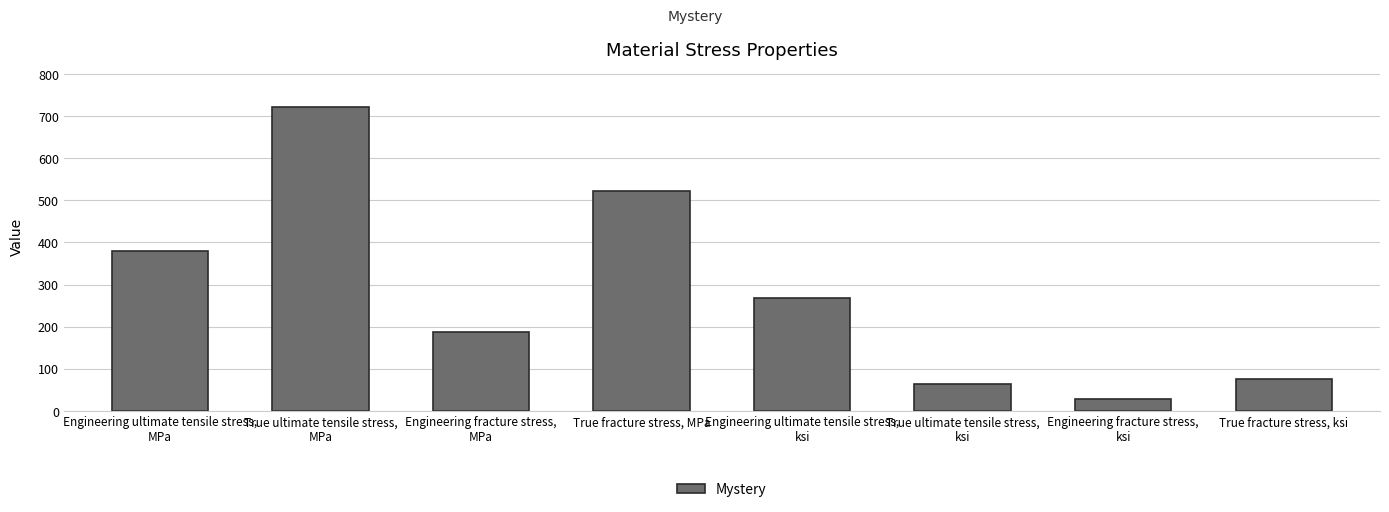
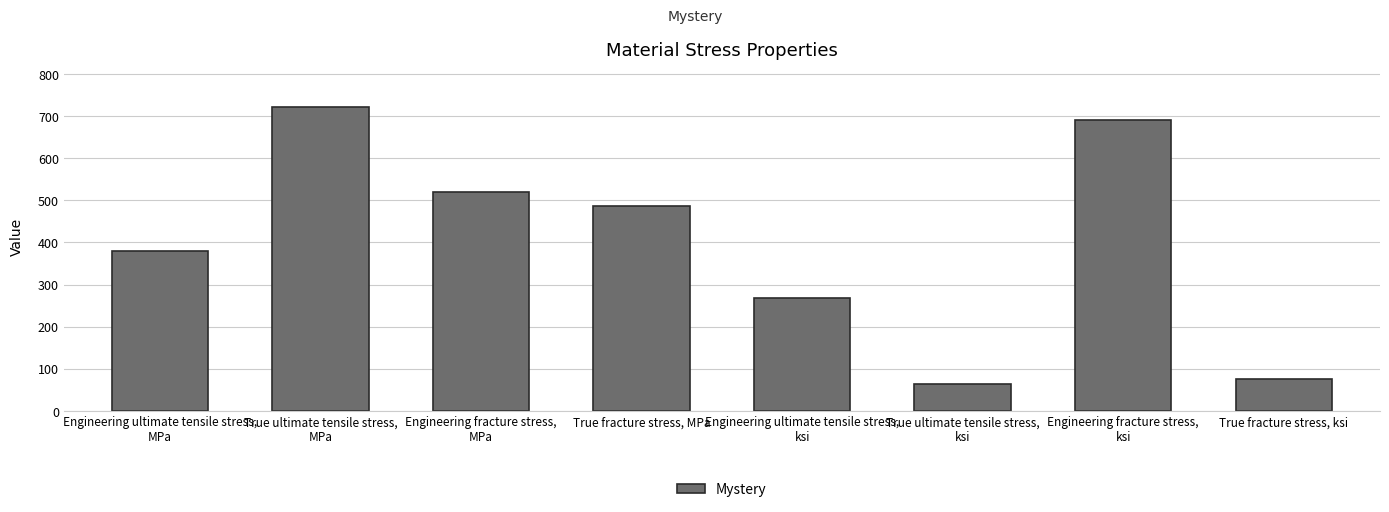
  {
    "Engineering ultimate tensile stress, MPa": 380,
    "True ultimate tensile stress, MPa": 720,
-   "Engineering fracture stress, MPa": 190,
-   "True fracture stress, MPa": 520,
+   "Engineering fracture stress, MPa": 520,
+   "True fracture stress, MPa": 490,
    "Engineering ultimate tensile stress, ksi": 270,
    "True ultimate tensile stress, ksi": 60,
-   "Engineering fracture stress, ksi": 30,
+   "Engineering fracture stress, ksi": 690,
    "True fracture stress, ksi": 80
  }
